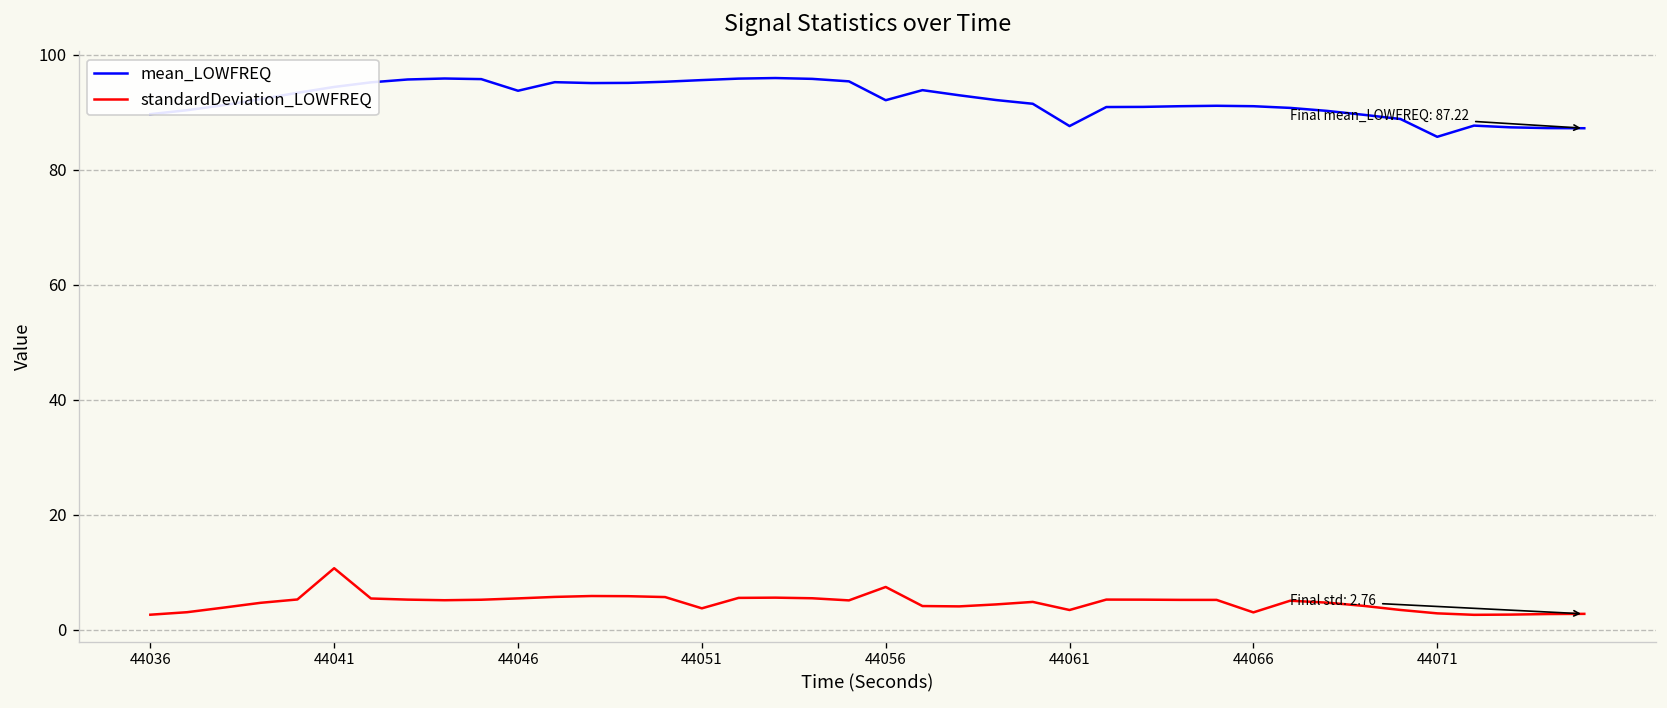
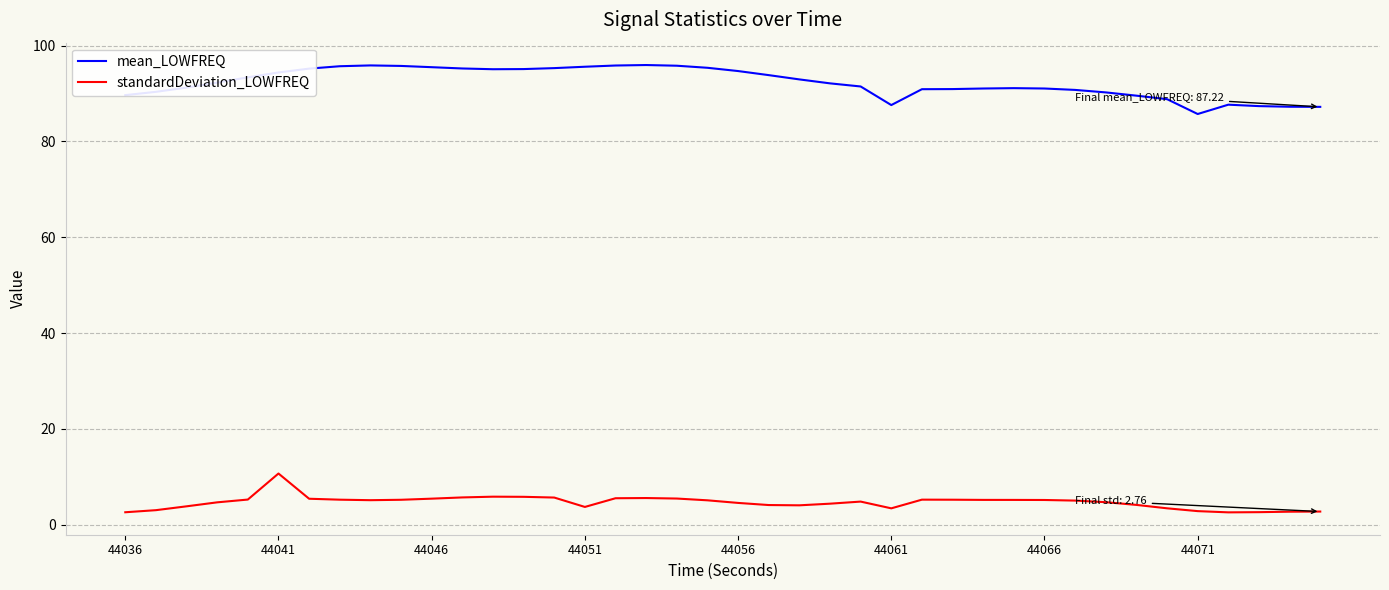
  {
    "mean_LOWFREQ": {
-     "44046": 94,
+     "44046": 96,
      "44051": 96,
-     "44056": 92,
+     "44056": 95,
      "44061": 88,
      "44066": 91,
      "44071": 86
    },
    "standardDeviation_LOWFREQ": {
      "44036": 3,
      "44041": 11,
      "44046": 5,
      "44051": 4,
-     "44056": 7,
+     "44056": 5,
      "44061": 3,
-     "44066": 3
+     "44066": 5
    }
  }
